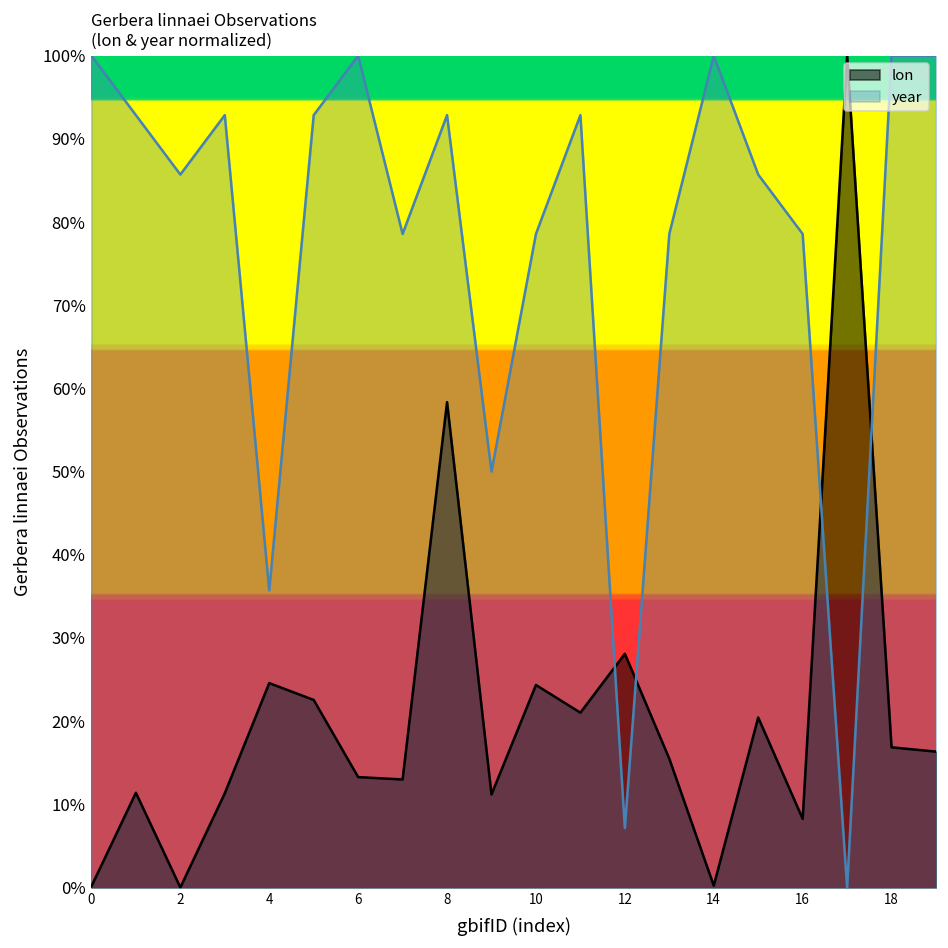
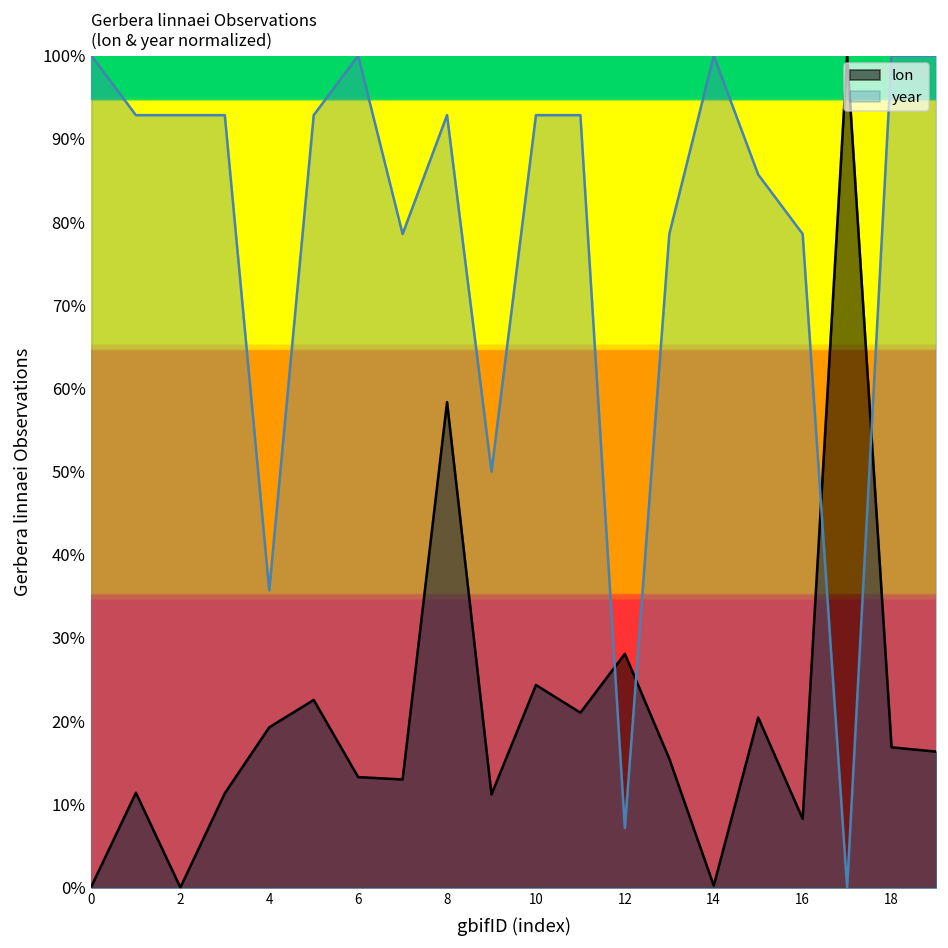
  {
    "lon": {
      "0": "0%",
      "2": "0%",
-     "4": "25%",
+     "4": "19%",
      "6": "13%",
      "8": "58%",
      "10": "24%",
      "12": "28%",
      "14": "0%",
      "16": "8%",
      "18": "17%"
    },
    "year": {
      "0": "100%",
-     "2": "86%",
+     "2": "93%",
      "4": "36%",
      "6": "100%",
      "8": "93%",
-     "10": "79%",
+     "10": "93%",
      "12": "7%",
      "14": "100%",
      "16": "79%",
      "18": "100%"
    }
  }
